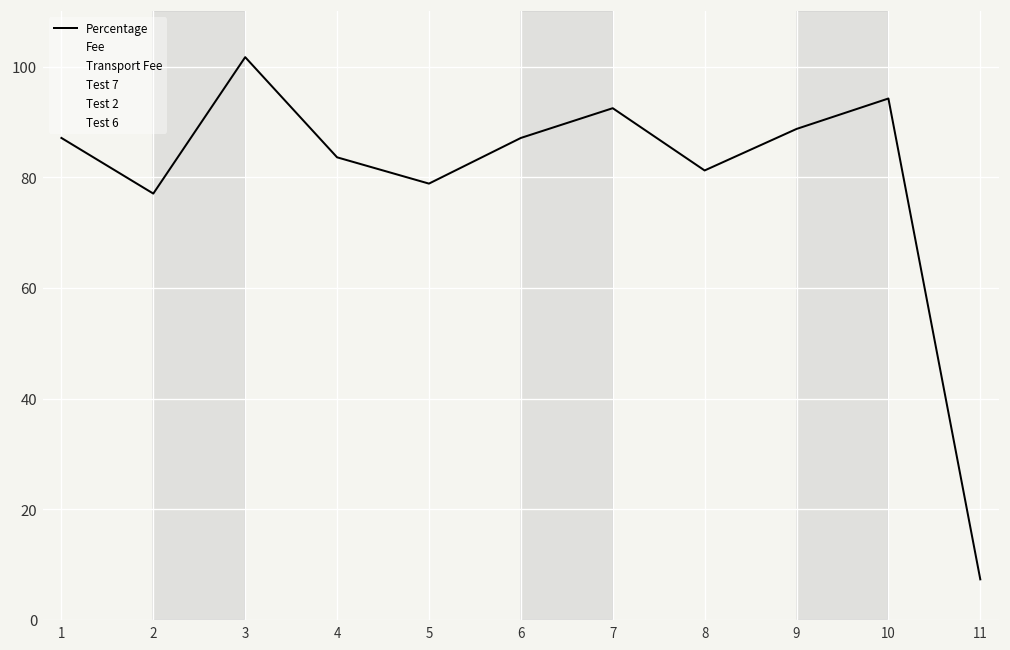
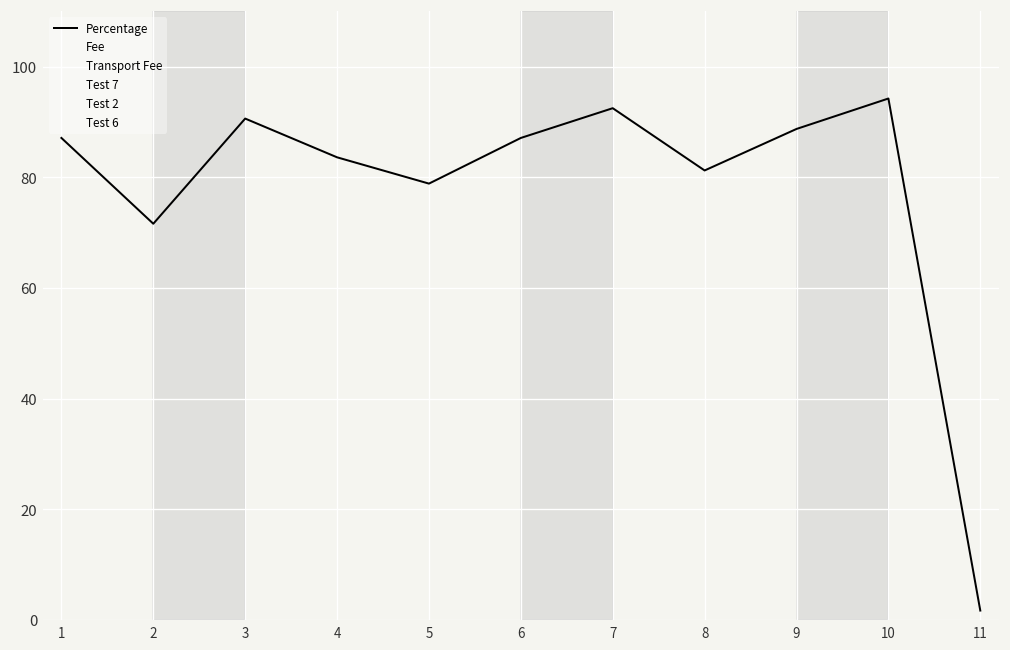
  {
    "Percentage": {
-     "2": 77,
-     "3": 102,
+     "2": 72,
+     "3": 91,
      "4": 84,
      "5": 79,
      "6": 87,
      "8": 81,
      "9": 89,
      "10": 94,
-     "11": 7
+     "11": 2
    }
  }
